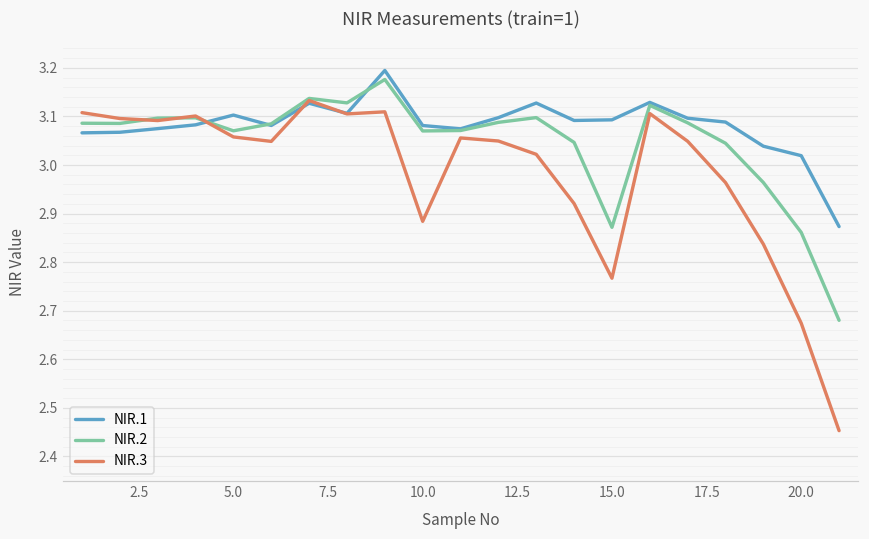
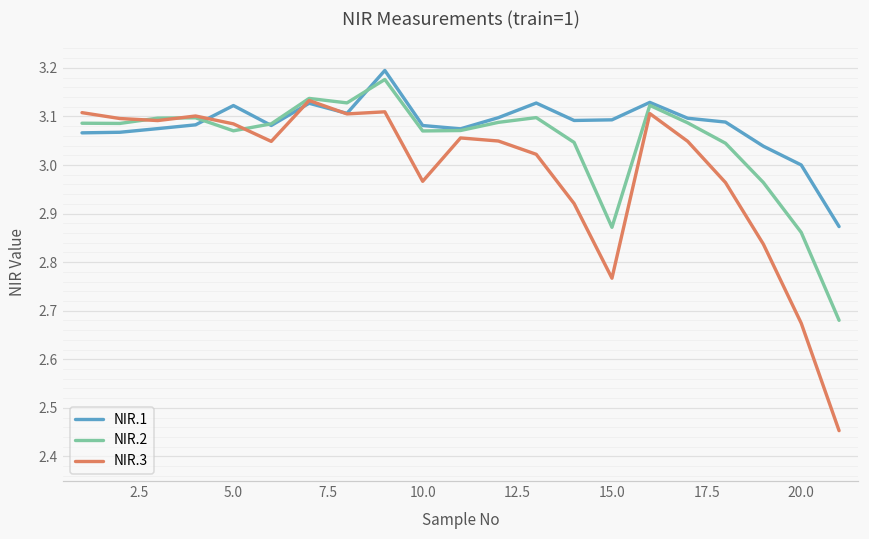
  {
    "NIR.1": {
-     "5.0": 3.10,
+     "5.0": 3.12,
      "10.0": 3.08,
      "15.0": 3.09,
-     "20.0": 3.02
+     "20.0": 3.00
    },
    "NIR.2": {
      "5.0": 3.07,
      "10.0": 3.07,
      "15.0": 2.87,
      "20.0": 2.86
    },
    "NIR.3": {
-     "5.0": 3.06,
-     "10.0": 2.88,
+     "5.0": 3.08,
+     "10.0": 2.97,
      "15.0": 2.77,
      "20.0": 2.67
    }
  }
